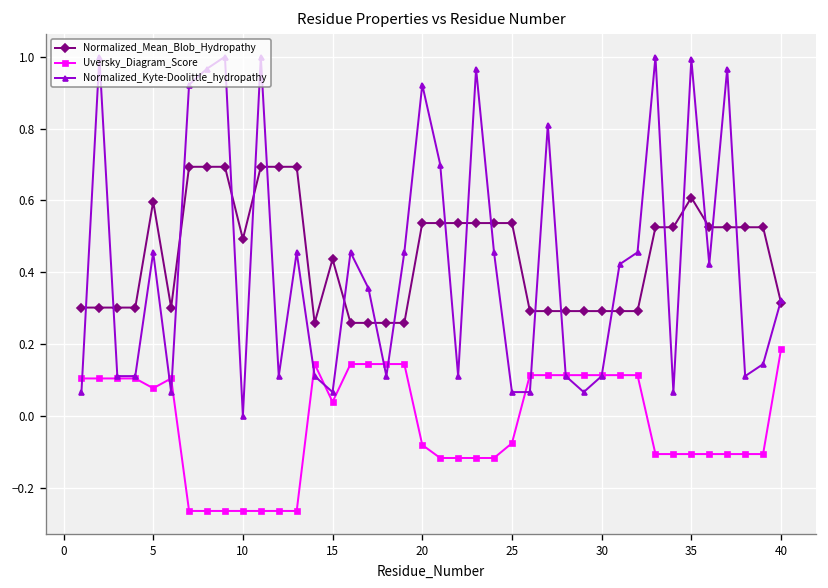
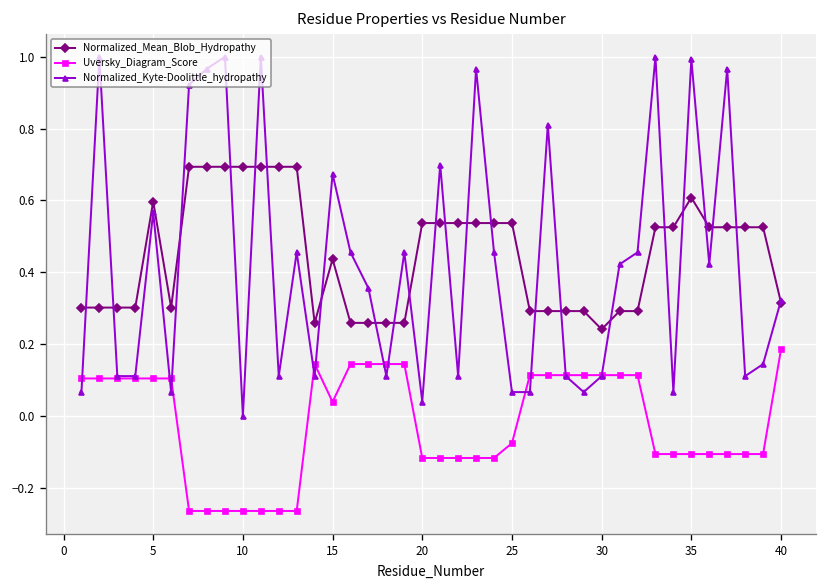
  {
    "Normalized_Mean_Blob_Hydropathy": {
      "5": 0.60,
-     "10": 0.49,
+     "10": 0.69,
      "15": 0.44,
      "20": 0.54,
      "25": 0.54,
-     "30": 0.29,
+     "30": 0.24,
      "35": 0.61
    },
    "Uversky_Diagram_Score": {
-     "5": 0.08,
+     "5": 0.10,
      "10": -0.26,
      "15": 0.04,
-     "20": -0.08,
+     "20": -0.12,
      "25": -0.08,
      "35": -0.11,
      "40": 0.19
    },
    "Normalized_Kyte-Doolittle_hydropathy": {
-     "5": 0.46,
+     "5": 0.57,
      "10": 0.00,
-     "15": 0.07,
-     "20": 0.92,
+     "15": 0.67,
+     "20": 0.04,
      "25": 0.07,
      "35": 0.99
    }
  }
